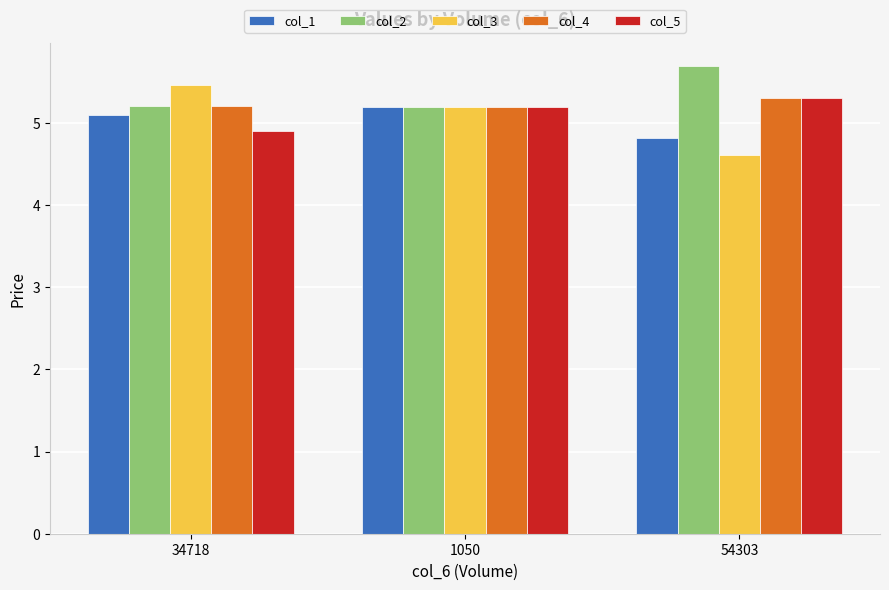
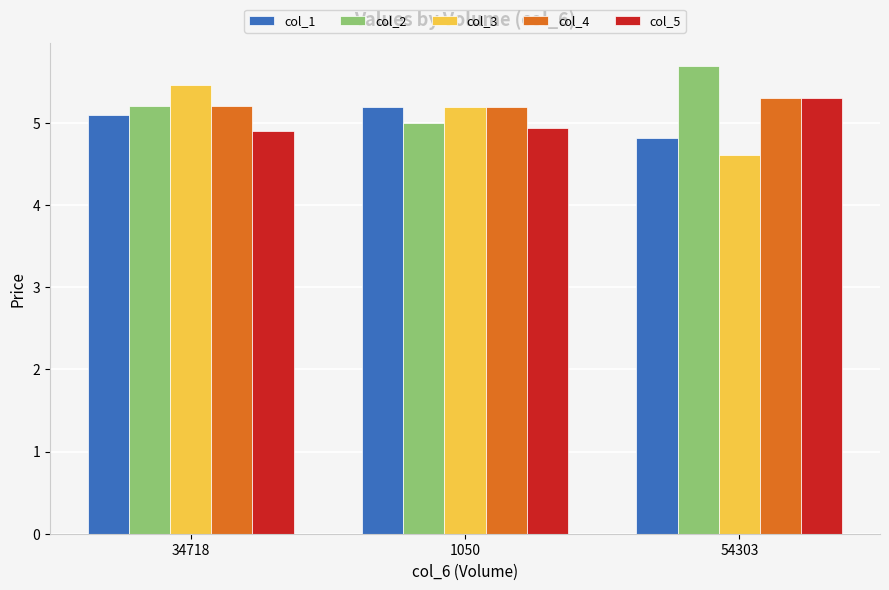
  {
    "col_1": {
      "34718": 5.1,
      "1050": 5.2,
      "54303": 4.8
    },
    "col_2": {
      "34718": 5.2,
-     "1050": 5.2,
+     "1050": 5.0,
      "54303": 5.7
    },
    "col_3": {
      "34718": 5.5,
      "1050": 5.2,
      "54303": 4.6
    },
    "col_4": {
      "34718": 5.2,
      "1050": 5.2,
      "54303": 5.3
    },
    "col_5": {
      "34718": 4.9,
-     "1050": 5.2,
+     "1050": 4.9,
      "54303": 5.3
    }
  }
